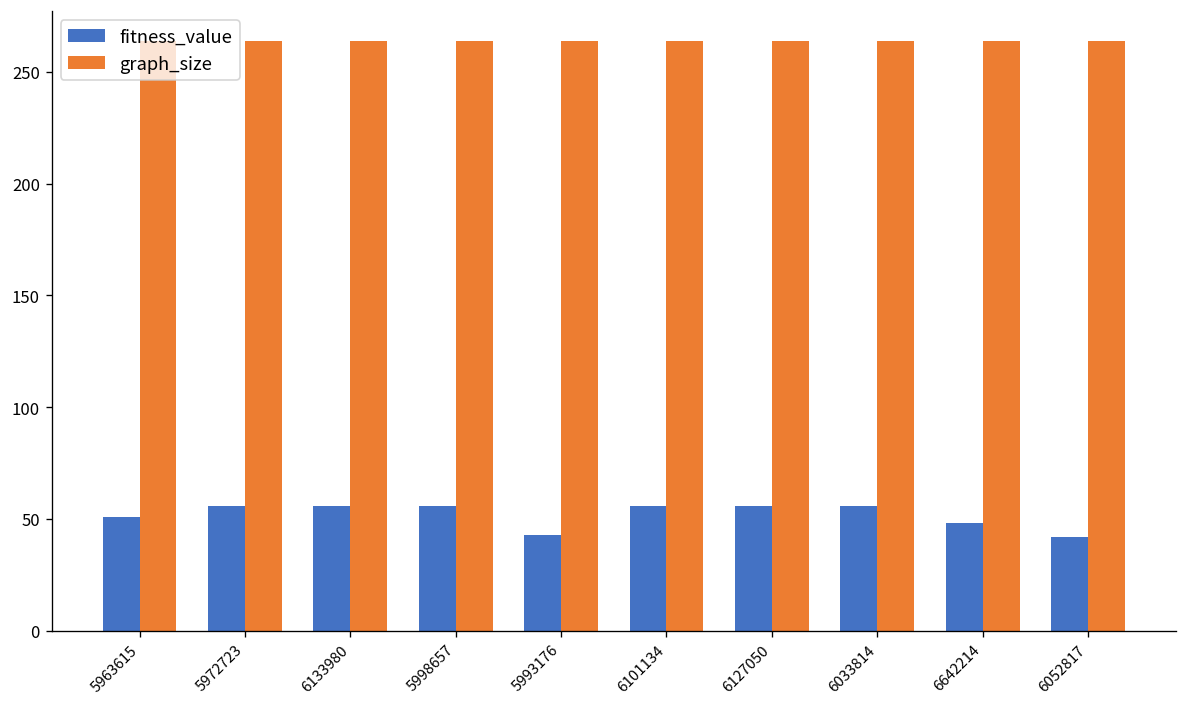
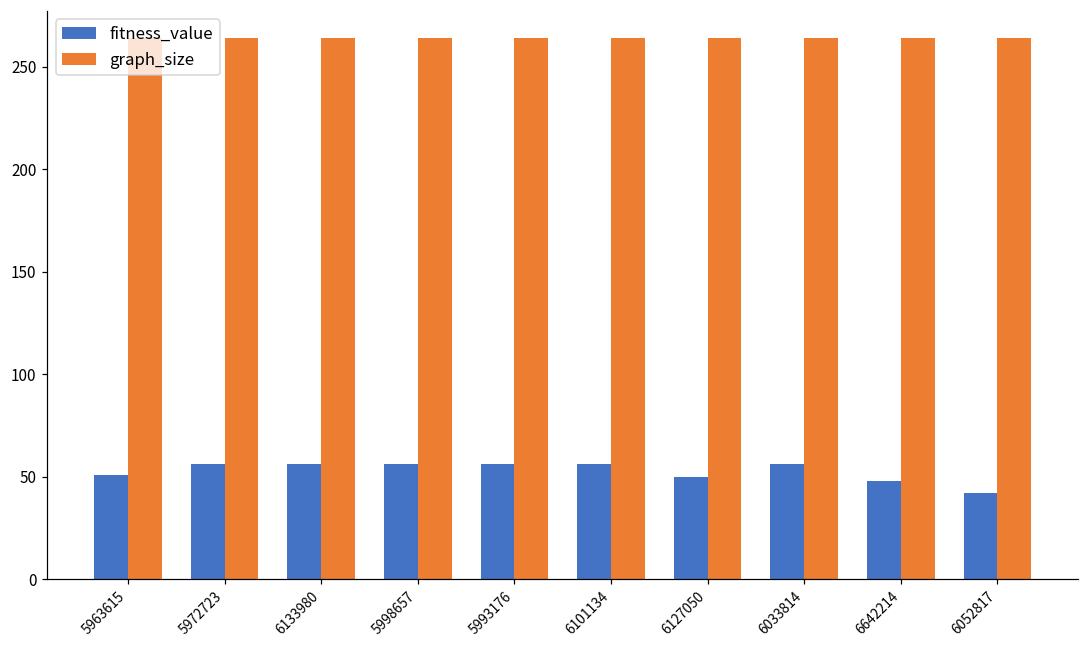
  {
    "fitness_value": {
      "5963615": 51,
      "5972723": 56,
      "6133980": 56,
      "5998657": 56,
-     "5993176": 43,
+     "5993176": 56,
      "6101134": 56,
-     "6127050": 56,
+     "6127050": 50,
      "6033814": 56,
      "6642214": 48,
      "6052817": 42
    },
    "graph_size": {
      "5972723": 264,
      "6133980": 264,
      "5998657": 264,
      "5993176": 264,
      "6101134": 264,
      "6127050": 264,
      "6033814": 264,
      "6642214": 264,
      "6052817": 264
    }
  }
